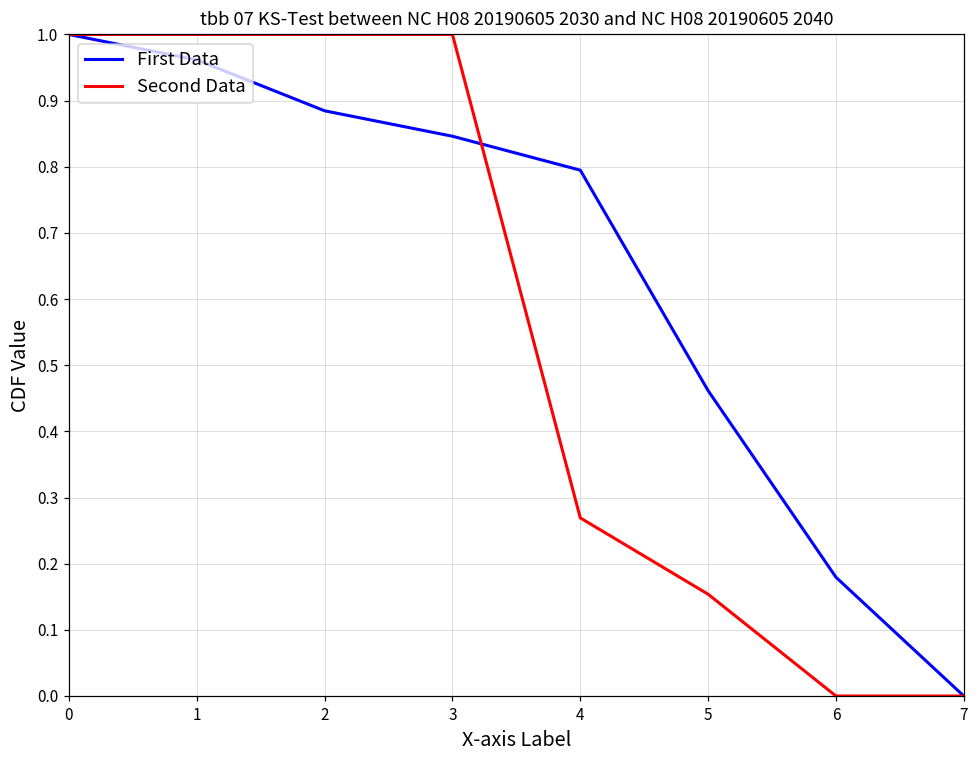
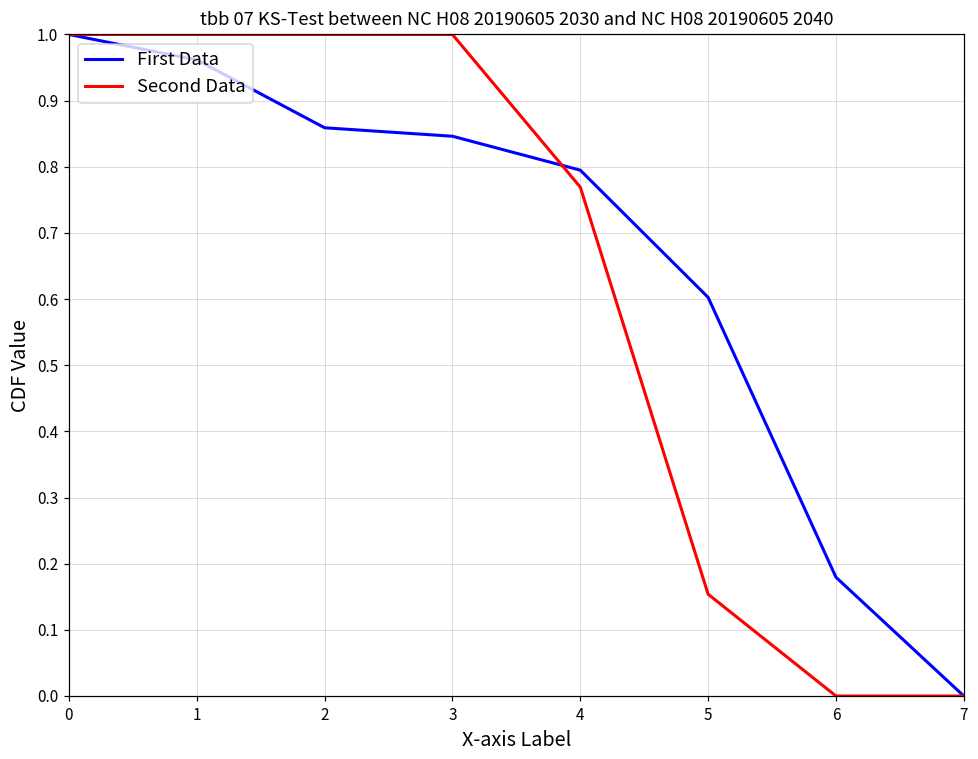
  {
    "First Data": {
-     "2": 0.88,
+     "2": 0.86,
      "3": 0.85,
      "4": 0.79,
-     "5": 0.46,
+     "5": 0.60,
      "6": 0.18
    },
    "Second Data": {
      "1": 1.00,
      "2": 1.00,
      "3": 1.00,
-     "4": 0.27,
+     "4": 0.77,
      "5": 0.15,
      "6": 0.00
    }
  }
